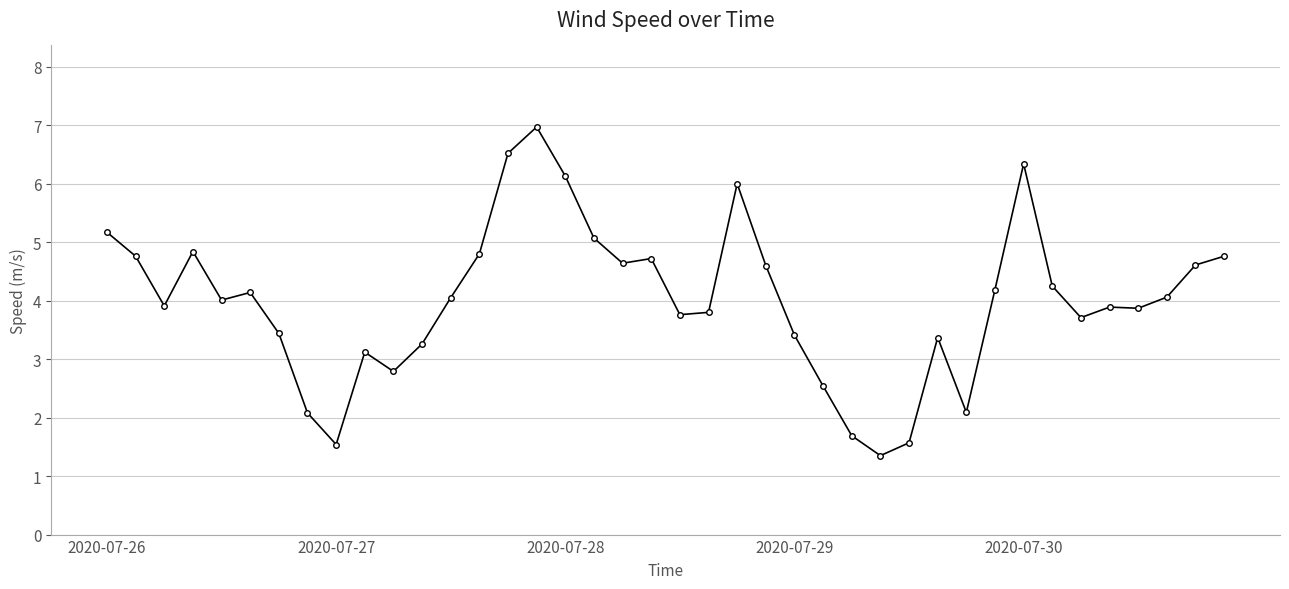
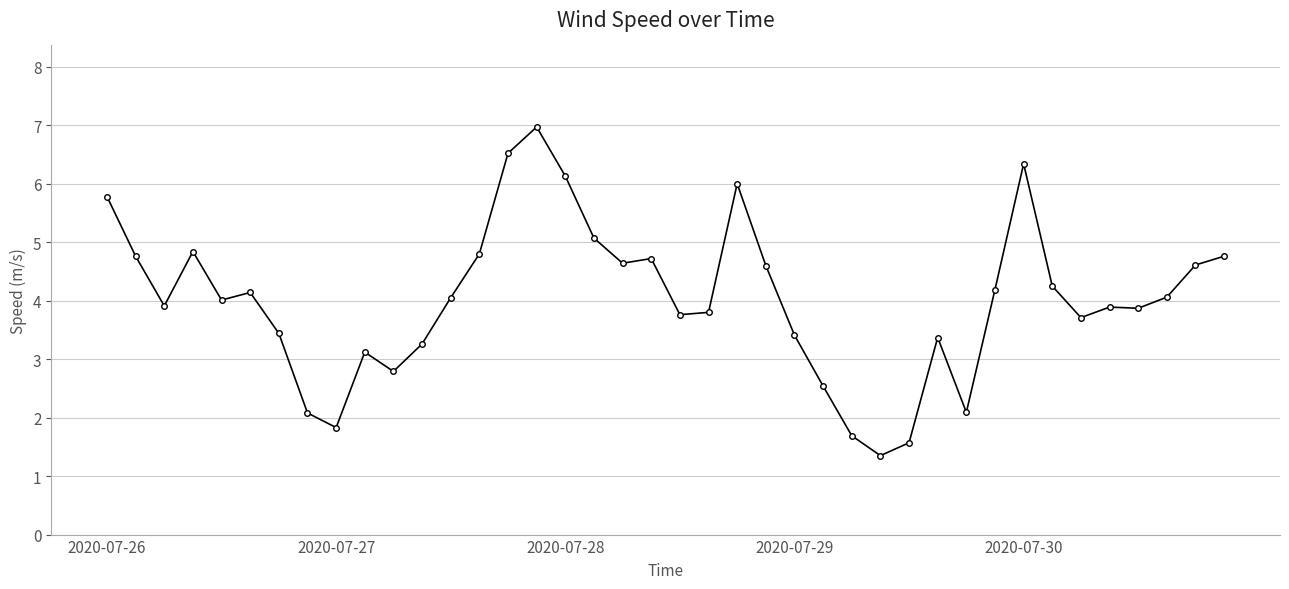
  {
-   "2020-07-26": 5.2,
-   "2020-07-27": 1.5,
+   "2020-07-26": 5.8,
+   "2020-07-27": 1.8,
    "2020-07-28": 6.1,
    "2020-07-29": 3.4,
    "2020-07-30": 6.3
  }
